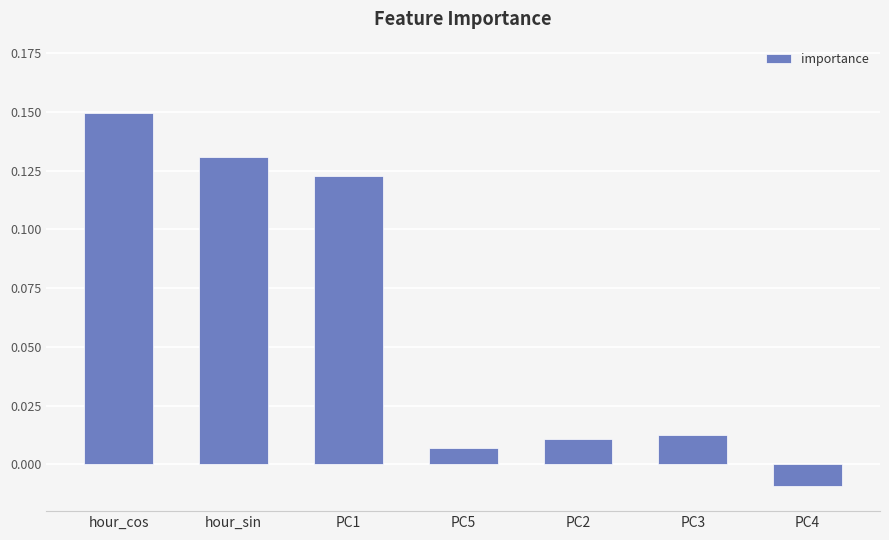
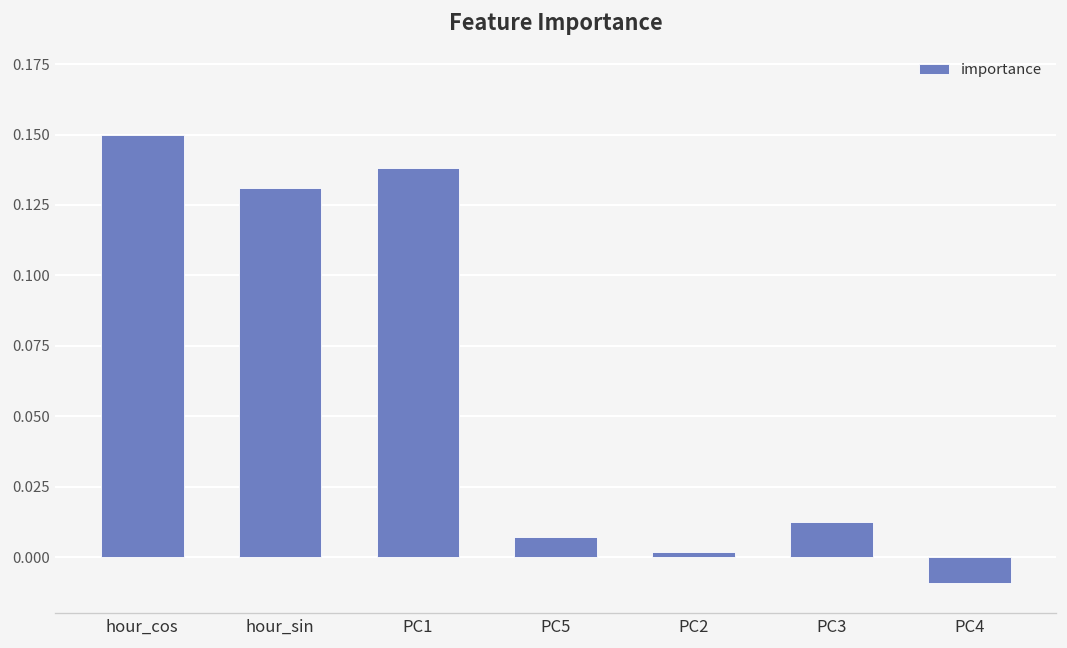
  {
    "hour_cos": 0.150,
    "hour_sin": 0.131,
-   "PC1": 0.123,
+   "PC1": 0.138,
    "PC5": 0.007,
-   "PC2": 0.011,
+   "PC2": 0.002,
    "PC3": 0.012,
    "PC4": -0.009
  }
